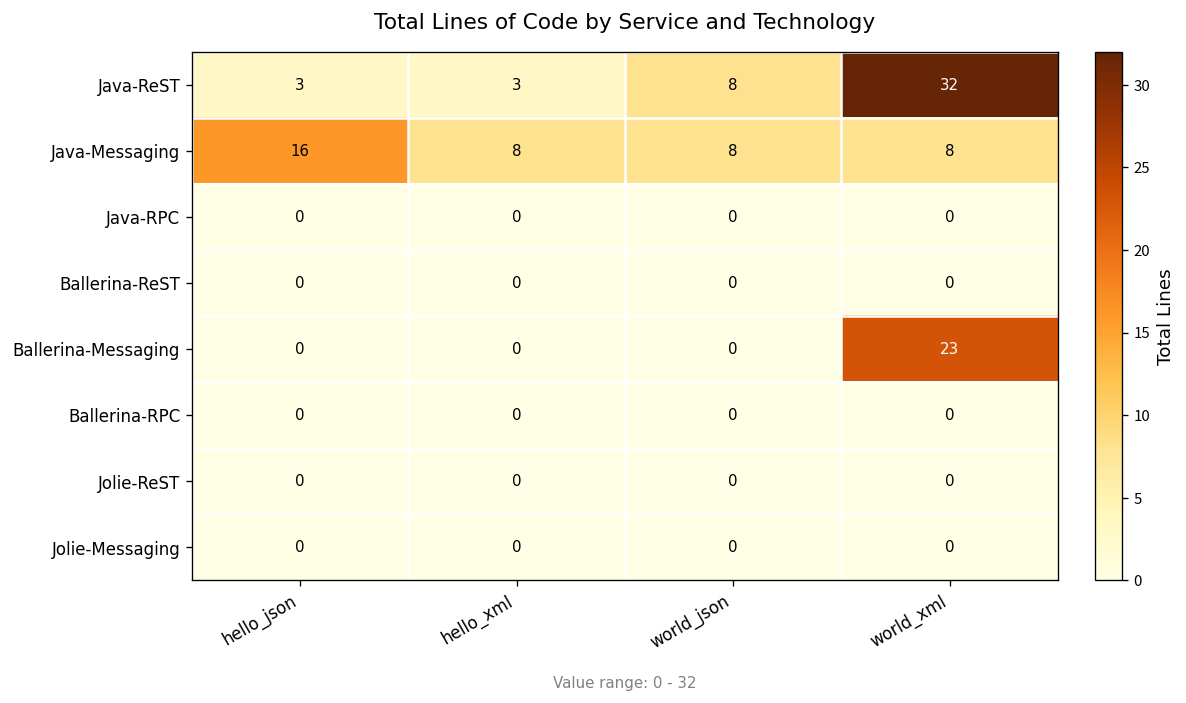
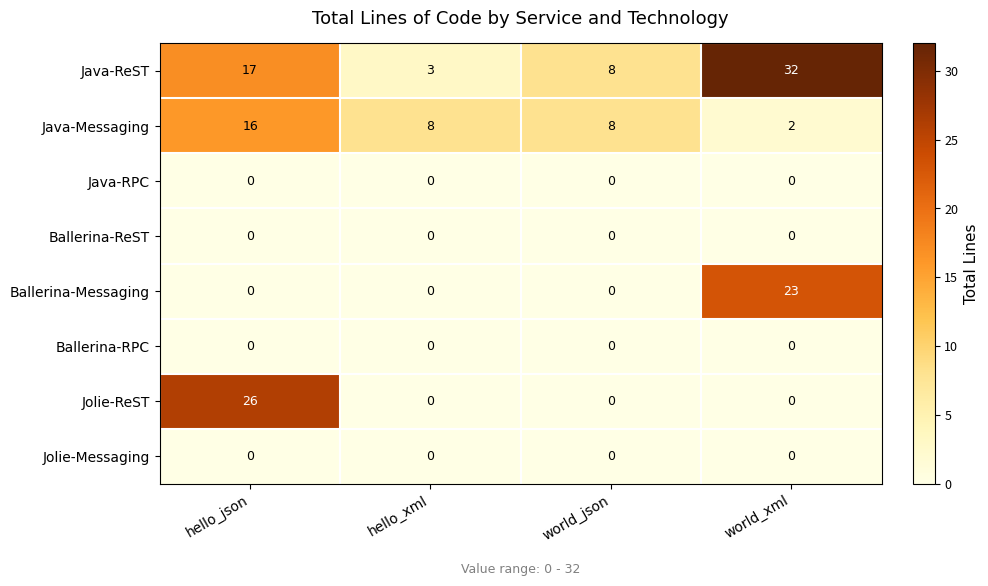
  {
    "Java-ReST": {
-     "hello_json": 3,
+     "hello_json": 17,
      "hello_xml": 3,
      "world_json": 8,
      "world_xml": 32
    },
    "Java-Messaging": {
      "hello_json": 16,
      "hello_xml": 8,
      "world_json": 8,
-     "world_xml": 8
+     "world_xml": 2
    },
    "Java-RPC": {
      "hello_json": 0,
      "hello_xml": 0,
      "world_json": 0,
      "world_xml": 0
    },
    "Ballerina-ReST": {
      "hello_json": 0,
      "hello_xml": 0,
      "world_json": 0,
      "world_xml": 0
    },
    "Ballerina-Messaging": {
      "hello_json": 0,
      "hello_xml": 0,
      "world_json": 0,
      "world_xml": 23
    },
    "Ballerina-RPC": {
      "hello_json": 0,
      "hello_xml": 0,
      "world_json": 0,
      "world_xml": 0
    },
    "Jolie-ReST": {
-     "hello_json": 0,
+     "hello_json": 26,
      "hello_xml": 0,
      "world_json": 0,
      "world_xml": 0
    },
    "Jolie-Messaging": {
      "hello_json": 0,
      "hello_xml": 0,
      "world_json": 0,
      "world_xml": 0
    }
  }
